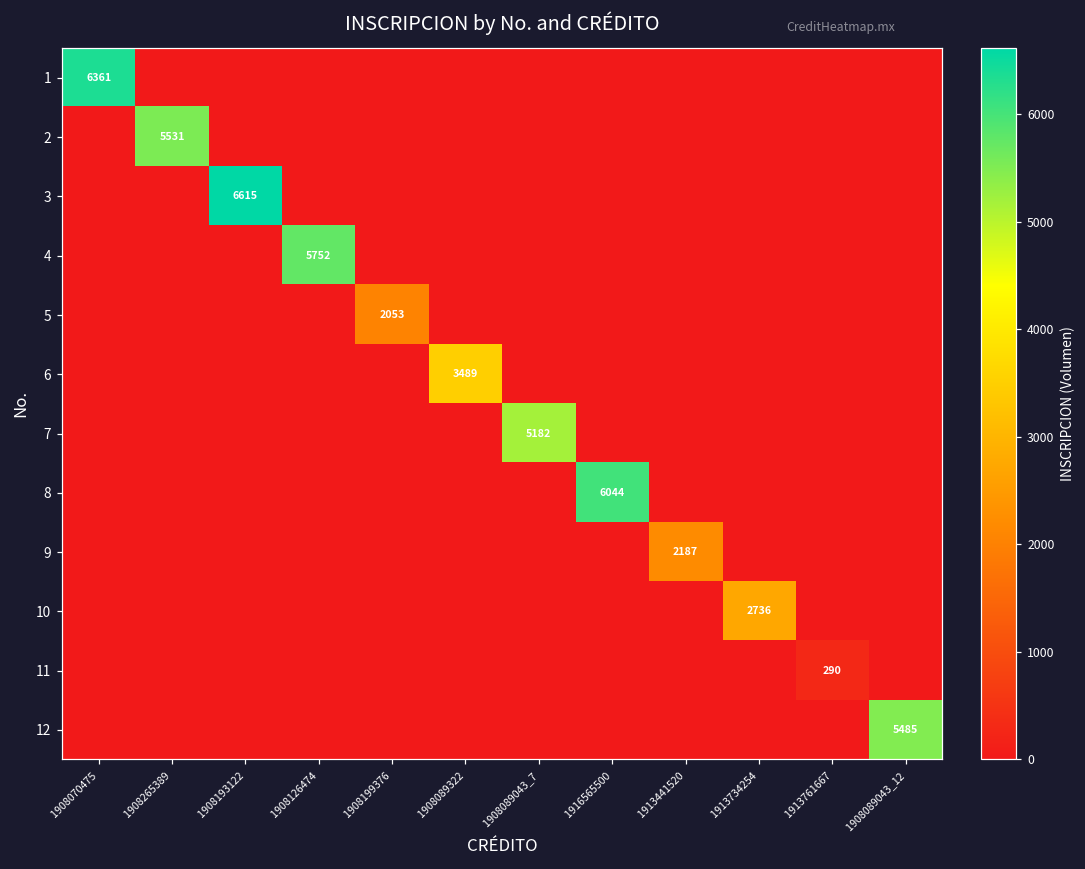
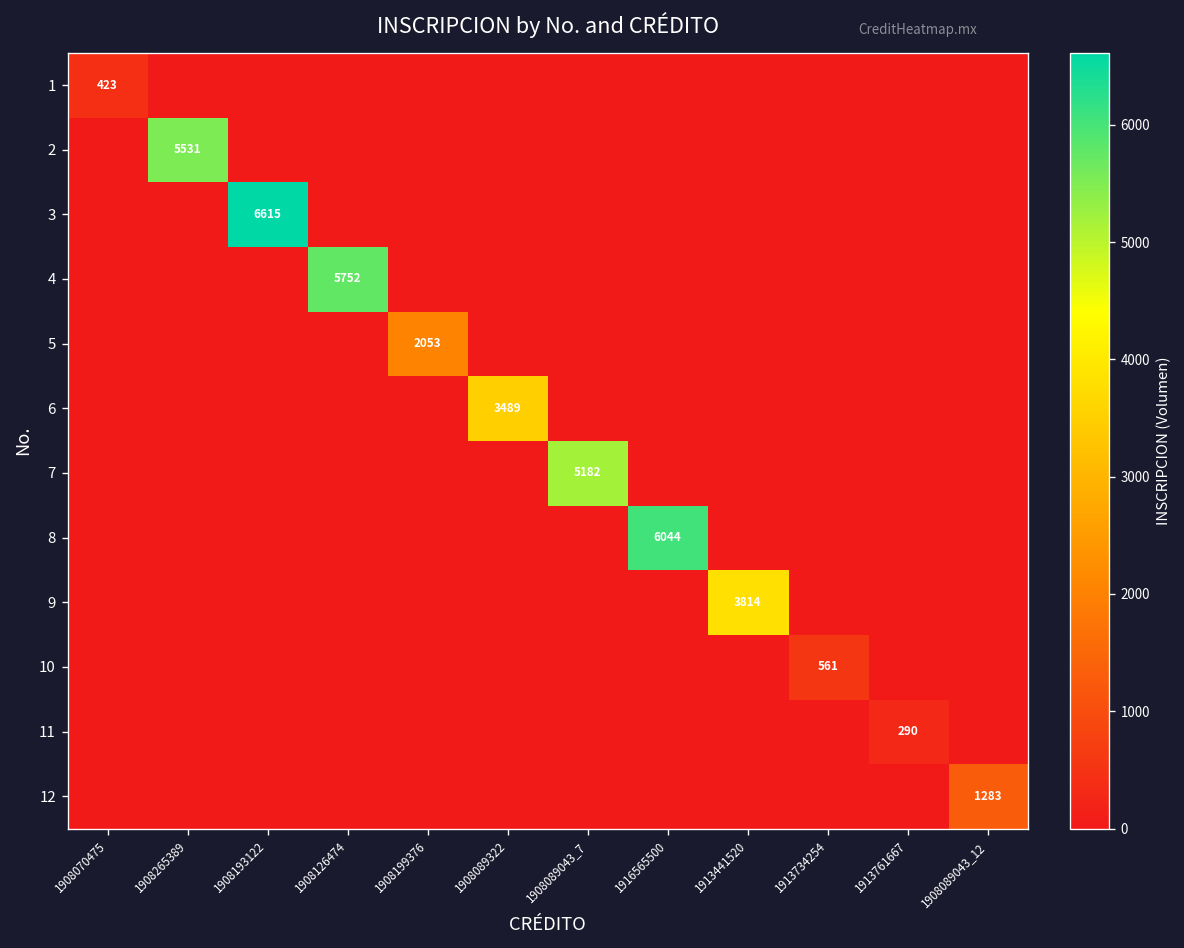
  {
    "1": {
-     "1908070475": 6361
+     "1908070475": 423
    },
    "2": {
      "1908265389": 5531
    },
    "3": {
      "1908193122": 6615
    },
    "4": {
      "1908126474": 5752
    },
    "5": {
      "1908199376": 2053
    },
    "6": {
      "1908089322": 3489
    },
    "7": {
      "1908089043_7": 5182
    },
    "8": {
      "1916565500": 6044
    },
    "9": {
-     "1913441520": 2187
+     "1913441520": 3814
    },
    "10": {
-     "1913734254": 2736
+     "1913734254": 561
    },
    "11": {
      "1913761667": 290
    },
    "12": {
-     "1908089043_12": 5485
+     "1908089043_12": 1283
    }
  }
